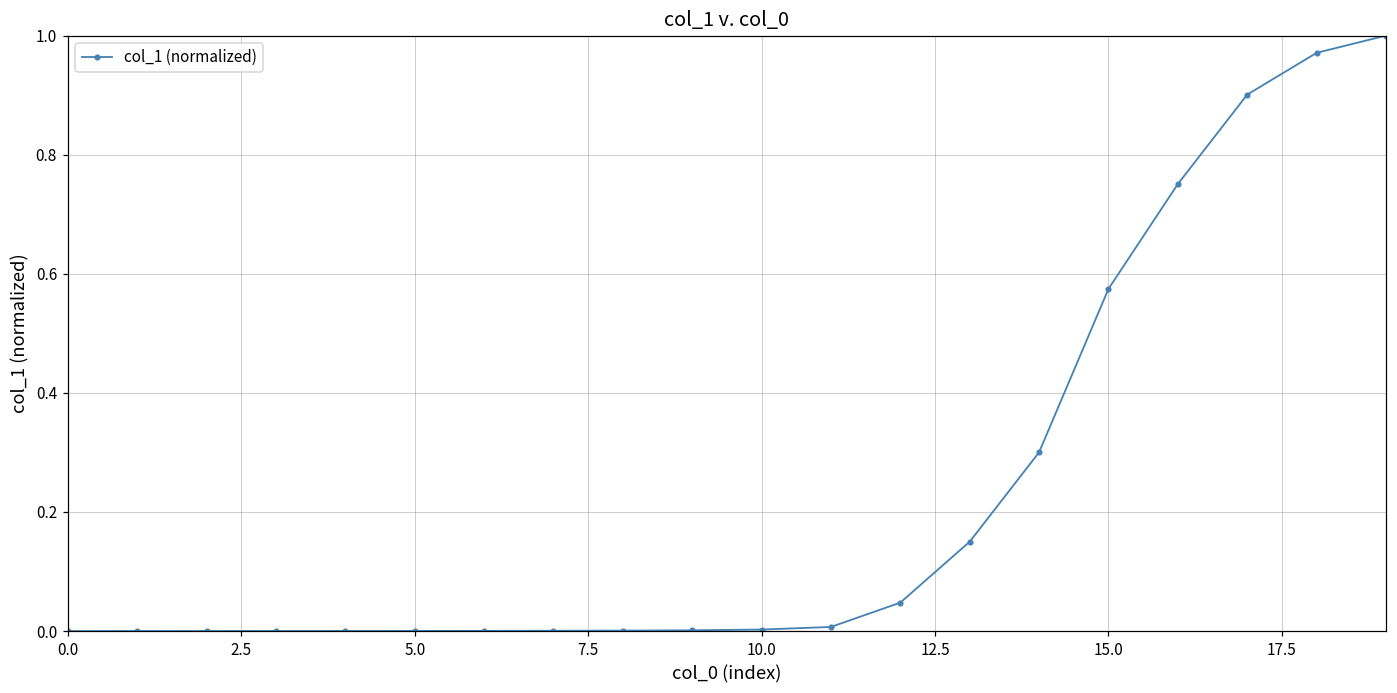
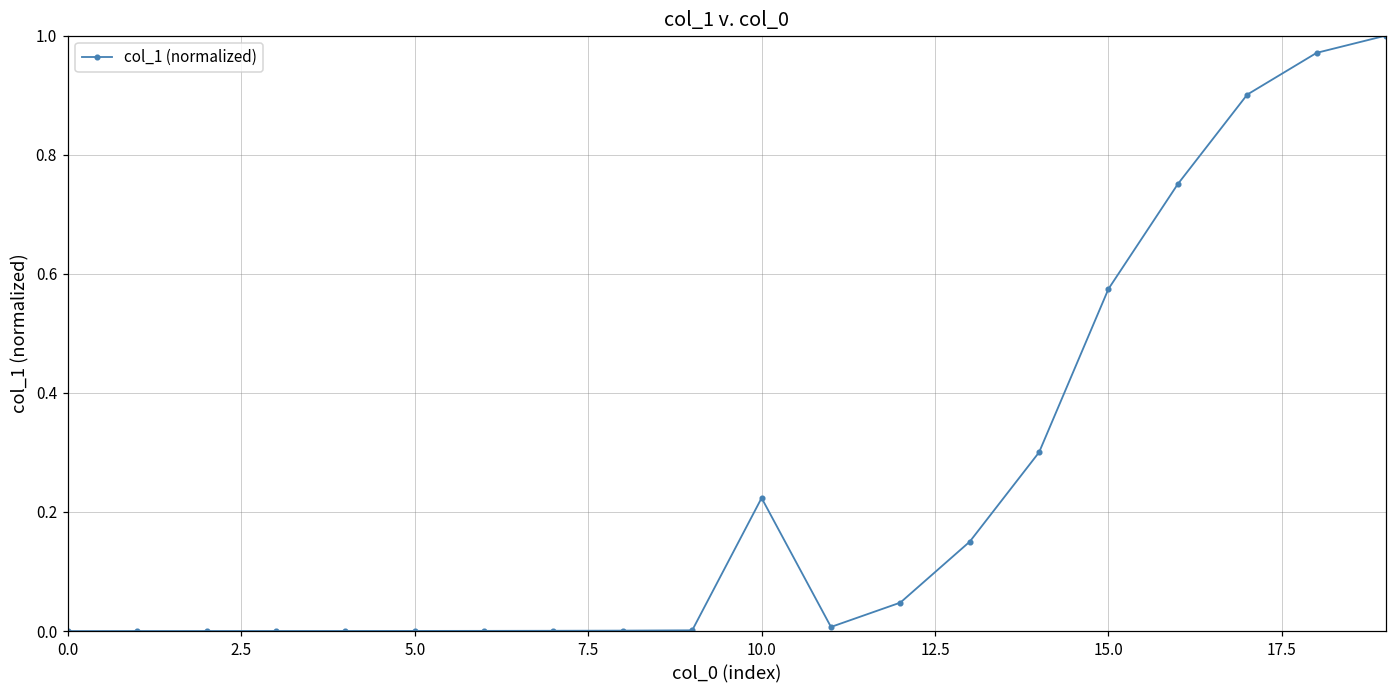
  {
    "0.0": 0.00,
    "5.0": 0.00,
-   "10.0": 0.00,
+   "10.0": 0.22,
    "15.0": 0.57
  }
